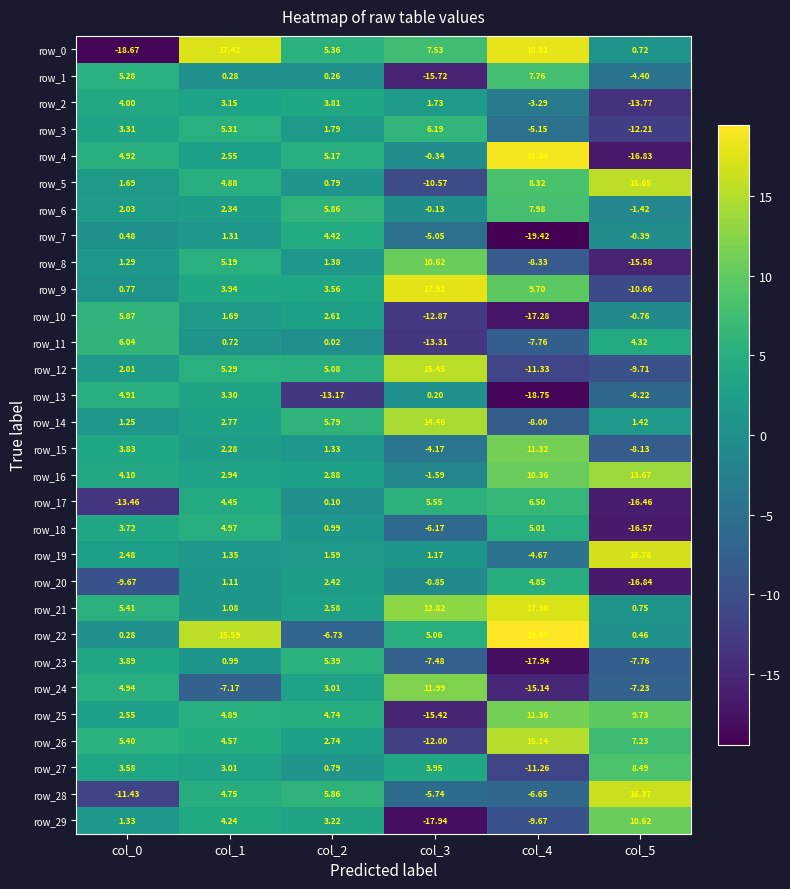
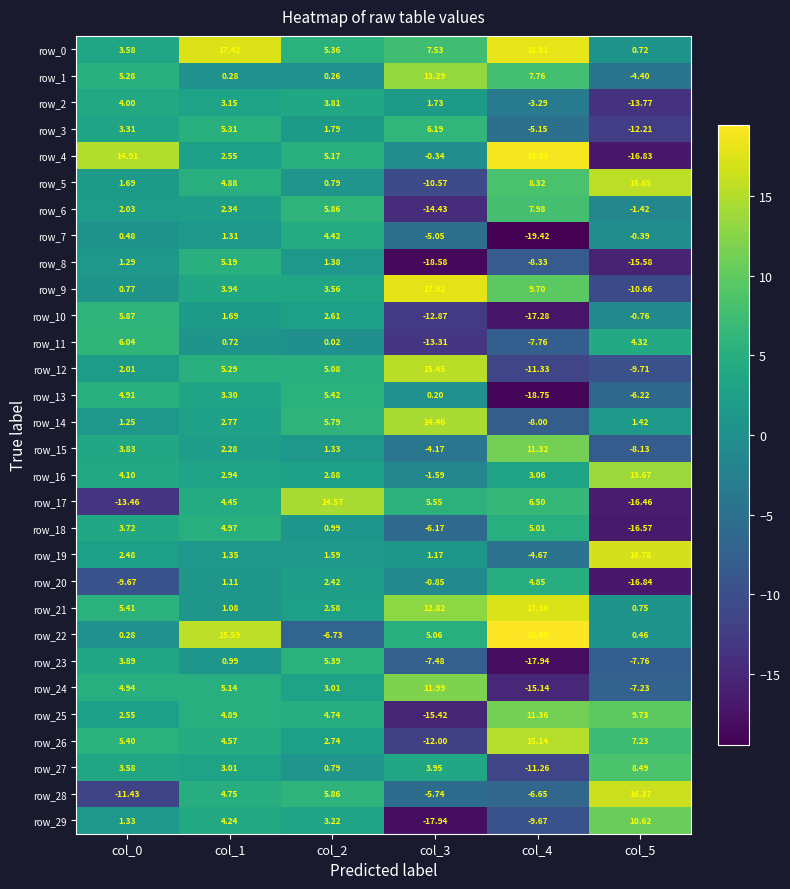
  {
    "row_0": {
-     "col_0": -18.67,
+     "col_0": 3.58,
      "col_2": 5.36,
      "col_3": 7.53,
      "col_5": 0.72
    },
    "row_1": {
      "col_0": 5.28,
      "col_1": 0.28,
      "col_2": 0.26,
-     "col_3": -15.72,
+     "col_3": 13.29,
      "col_4": 7.76,
      "col_5": -4.40
    },
    "row_2": {
      "col_0": 4.00,
      "col_1": 3.15,
      "col_2": 3.81,
      "col_3": 1.73,
      "col_4": -3.29,
      "col_5": -13.77
    },
    "row_3": {
      "col_0": 3.31,
      "col_1": 5.31,
      "col_2": 1.79,
      "col_3": 6.19,
      "col_4": -5.15,
      "col_5": -12.21
    },
    "row_4": {
-     "col_0": 4.92,
+     "col_0": 14.91,
      "col_1": 2.55,
      "col_2": 5.17,
      "col_3": -0.34,
      "col_5": -16.83
    },
    "row_5": {
      "col_0": 1.69,
      "col_1": 4.88,
      "col_2": 0.79,
      "col_3": -10.57,
      "col_4": 8.32,
      "col_5": 15.65
    },
    "row_6": {
      "col_0": 2.03,
      "col_1": 2.34,
      "col_2": 5.86,
-     "col_3": -0.13,
+     "col_3": -14.43,
      "col_4": 7.98,
      "col_5": -1.42
    },
    "row_7": {
      "col_0": 0.48,
      "col_1": 1.31,
      "col_2": 4.42,
      "col_3": -5.05,
      "col_4": -19.42,
      "col_5": -0.39
    },
    "row_8": {
      "col_0": 1.29,
      "col_1": 5.19,
      "col_2": 1.38,
-     "col_3": 10.62,
+     "col_3": -18.58,
      "col_4": -8.33,
      "col_5": -15.58
    },
    "row_9": {
      "col_0": 0.77,
      "col_1": 3.94,
      "col_2": 3.56,
      "col_4": 9.70,
      "col_5": -10.66
    },
    "row_10": {
      "col_0": 5.87,
      "col_1": 1.69,
      "col_2": 2.61,
      "col_3": -12.87,
      "col_4": -17.28,
      "col_5": -0.76
    },
    "row_11": {
      "col_0": 6.04,
      "col_1": 0.72,
      "col_2": 0.02,
      "col_3": -13.31,
      "col_4": -7.76,
      "col_5": 4.32
    },
    "row_12": {
      "col_0": 2.01,
      "col_1": 5.29,
      "col_2": 5.08,
      "col_3": 15.45,
      "col_4": -11.33,
      "col_5": -9.71
    },
    "row_13": {
      "col_0": 4.91,
      "col_1": 3.30,
-     "col_2": -13.17,
+     "col_2": 5.42,
      "col_3": 0.20,
      "col_4": -18.75,
      "col_5": -6.22
    },
    "row_14": {
      "col_0": 1.25,
      "col_1": 2.77,
      "col_2": 5.79,
      "col_3": 14.46,
      "col_4": -8.00,
      "col_5": 1.42
    },
    "row_15": {
      "col_0": 3.83,
      "col_1": 2.28,
      "col_2": 1.33,
      "col_3": -4.17,
      "col_4": 11.32,
      "col_5": -8.13
    },
    "row_16": {
      "col_0": 4.10,
      "col_1": 2.94,
      "col_2": 2.88,
      "col_3": -1.59,
-     "col_4": 10.36,
+     "col_4": 3.06,
      "col_5": 13.67
    },
    "row_17": {
      "col_0": -13.46,
      "col_1": 4.45,
-     "col_2": 0.10,
+     "col_2": 14.57,
      "col_3": 5.55,
      "col_4": 6.50,
      "col_5": -16.46
    },
    "row_18": {
      "col_0": 3.72,
      "col_1": 4.97,
      "col_2": 0.99,
      "col_3": -6.17,
      "col_4": 5.01,
      "col_5": -16.57
    },
    "row_19": {
      "col_0": 2.48,
      "col_1": 1.35,
      "col_2": 1.59,
      "col_3": 1.17,
      "col_4": -4.67
    },
    "row_20": {
      "col_0": -9.67,
      "col_1": 1.11,
      "col_2": 2.42,
      "col_3": -0.85,
      "col_4": 4.85,
      "col_5": -16.84
    },
    "row_21": {
      "col_0": 5.41,
      "col_1": 1.08,
      "col_2": 2.58,
      "col_3": 12.82,
      "col_5": 0.75
    },
    "row_22": {
      "col_0": 0.28,
      "col_1": 15.59,
      "col_2": -6.73,
      "col_3": 5.06,
      "col_5": 0.46
    },
    "row_23": {
      "col_0": 3.89,
      "col_1": 0.99,
      "col_2": 5.39,
      "col_3": -7.48,
      "col_4": -17.94,
      "col_5": -7.76
    },
    "row_24": {
      "col_0": 4.94,
-     "col_1": -7.17,
+     "col_1": 5.14,
      "col_2": 3.01,
      "col_3": 11.99,
      "col_4": -15.14,
      "col_5": -7.23
    },
    "row_25": {
      "col_0": 2.55,
      "col_1": 4.89,
      "col_2": 4.74,
      "col_3": -15.42,
      "col_4": 11.36,
      "col_5": 9.73
    },
    "row_26": {
      "col_0": 5.40,
      "col_1": 4.57,
      "col_2": 2.74,
      "col_3": -12.00,
      "col_4": 15.14,
      "col_5": 7.23
    },
    "row_27": {
      "col_0": 3.58,
      "col_1": 3.01,
      "col_2": 0.79,
      "col_3": 3.95,
      "col_4": -11.26,
      "col_5": 8.49
    },
    "row_28": {
      "col_0": -11.43,
      "col_1": 4.75,
      "col_2": 5.86,
      "col_3": -5.74,
      "col_4": -6.65,
      "col_5": 16.37
    },
    "row_29": {
      "col_0": 1.33,
      "col_1": 4.24,
      "col_2": 3.22,
      "col_3": -17.94,
      "col_4": -9.67,
      "col_5": 10.62
    }
  }
